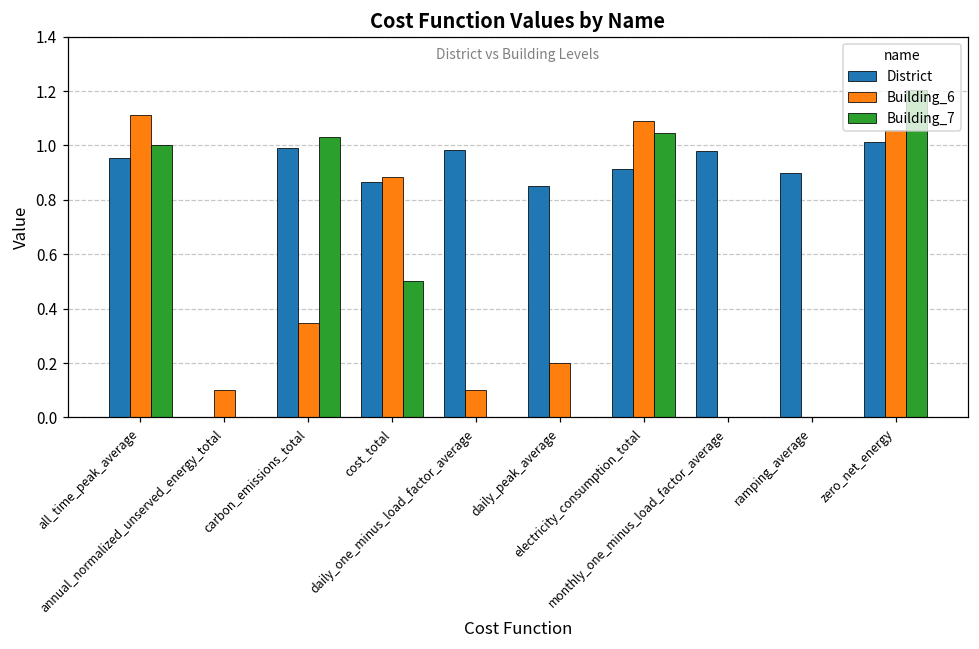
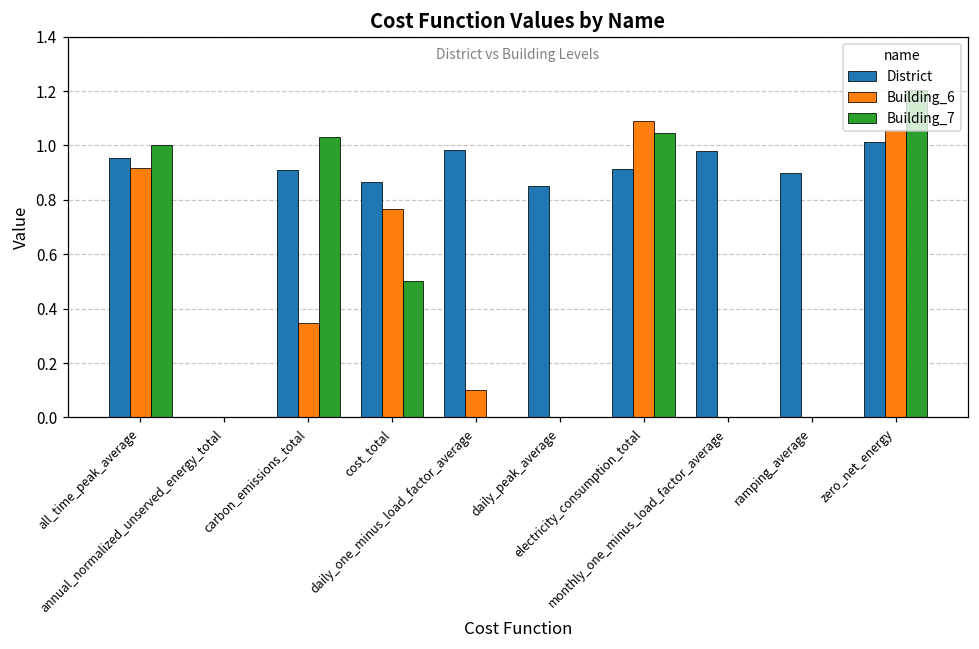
  {
    "District": {
      "all_time_peak_average": 0.95,
      "annual_normalized_unserved_energy_total": 0.00,
-     "carbon_emissions_total": 0.99,
+     "carbon_emissions_total": 0.91,
      "cost_total": 0.87,
      "daily_one_minus_load_factor_average": 0.98,
      "daily_peak_average": 0.85,
      "electricity_consumption_total": 0.91,
      "monthly_one_minus_load_factor_average": 0.98,
      "ramping_average": 0.90,
      "zero_net_energy": 1.01
    },
    "Building_6": {
-     "all_time_peak_average": 1.11,
-     "annual_normalized_unserved_energy_total": 0.1,
+     "all_time_peak_average": 0.92,
+     "annual_normalized_unserved_energy_total": 0.0,
      "carbon_emissions_total": 0.35,
-     "cost_total": 0.88,
+     "cost_total": 0.77,
      "daily_one_minus_load_factor_average": 0.10,
-     "daily_peak_average": 0.2,
+     "daily_peak_average": 0.0,
      "electricity_consumption_total": 1.09,
      "monthly_one_minus_load_factor_average": 0.00,
      "ramping_average": 0.00
    },
    "Building_7": {
      "all_time_peak_average": 1.00,
      "annual_normalized_unserved_energy_total": 0.00,
      "carbon_emissions_total": 1.03,
      "cost_total": 0.50,
      "daily_one_minus_load_factor_average": 0.00,
      "daily_peak_average": 0.00,
      "electricity_consumption_total": 1.05,
      "monthly_one_minus_load_factor_average": 0.00,
      "ramping_average": 0.00
    }
  }
